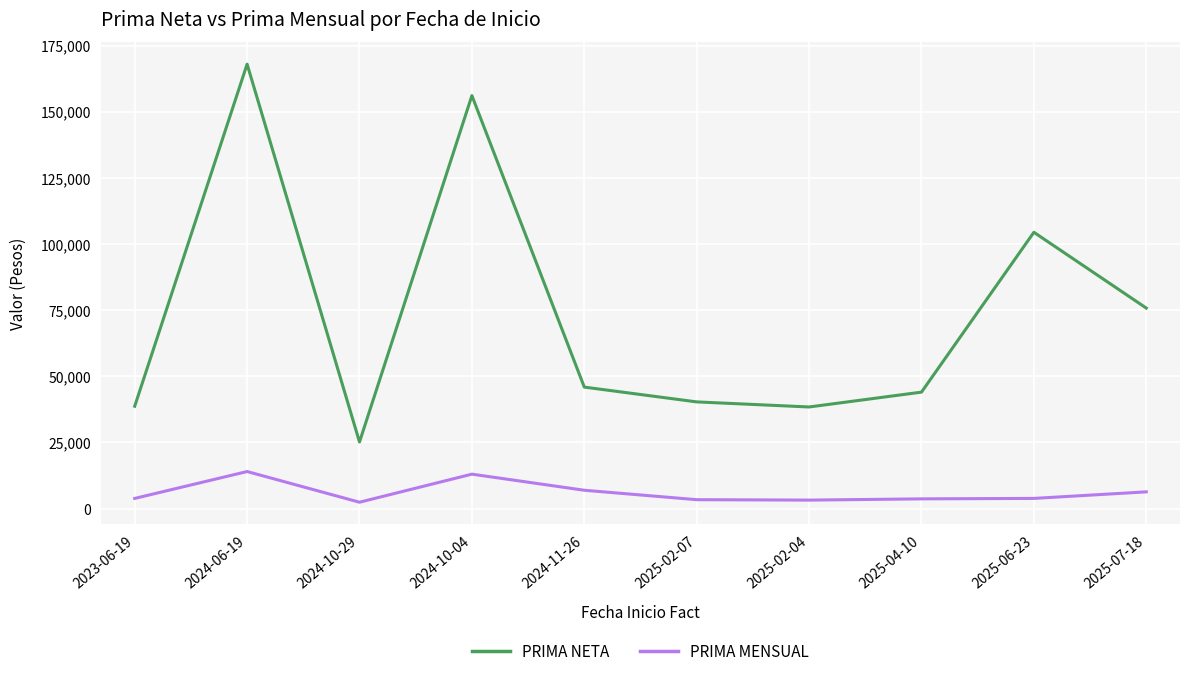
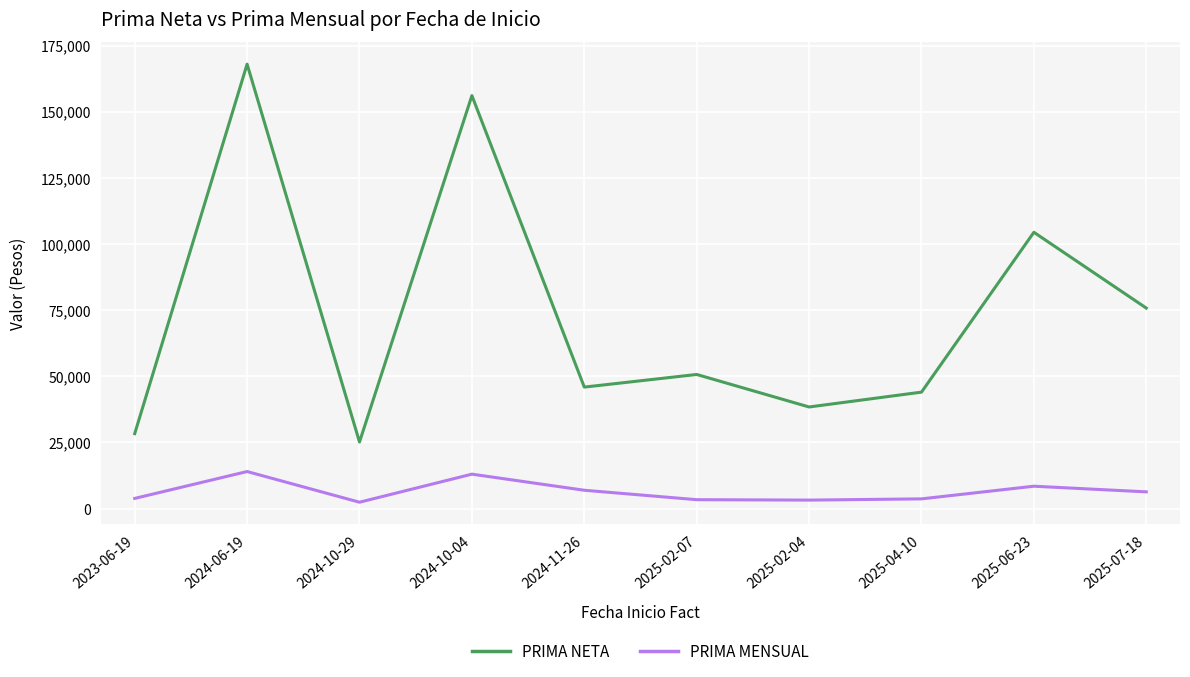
  {
    "PRIMA NETA": {
-     "2023-06-19": "39,000",
+     "2023-06-19": "28,000",
      "2024-06-19": "168,000",
      "2024-10-29": "25,000",
      "2024-10-04": "156,000",
      "2024-11-26": "46,000",
-     "2025-02-07": "40,000",
+     "2025-02-07": "51,000",
      "2025-02-04": "38,000",
      "2025-04-10": "44,000",
      "2025-06-23": "104,000",
      "2025-07-18": "76,000"
    },
    "PRIMA MENSUAL": {
      "2023-06-19": "4,000",
      "2024-06-19": "14,000",
      "2024-10-29": "2,000",
      "2024-10-04": "13,000",
      "2024-11-26": "7,000",
      "2025-02-07": "3,000",
      "2025-02-04": "3,000",
      "2025-04-10": "4,000",
-     "2025-06-23": "4,000",
+     "2025-06-23": "8,000",
      "2025-07-18": "6,000"
    }
  }
